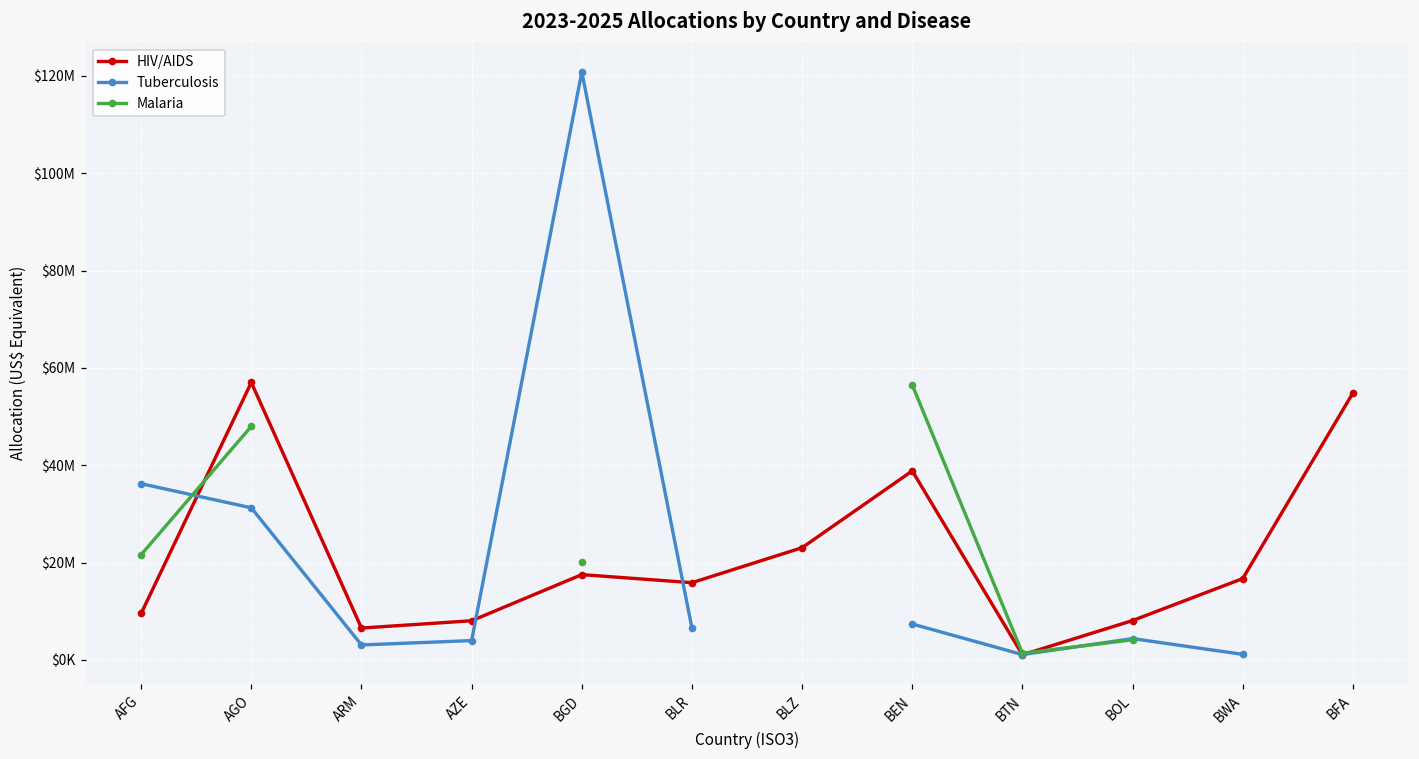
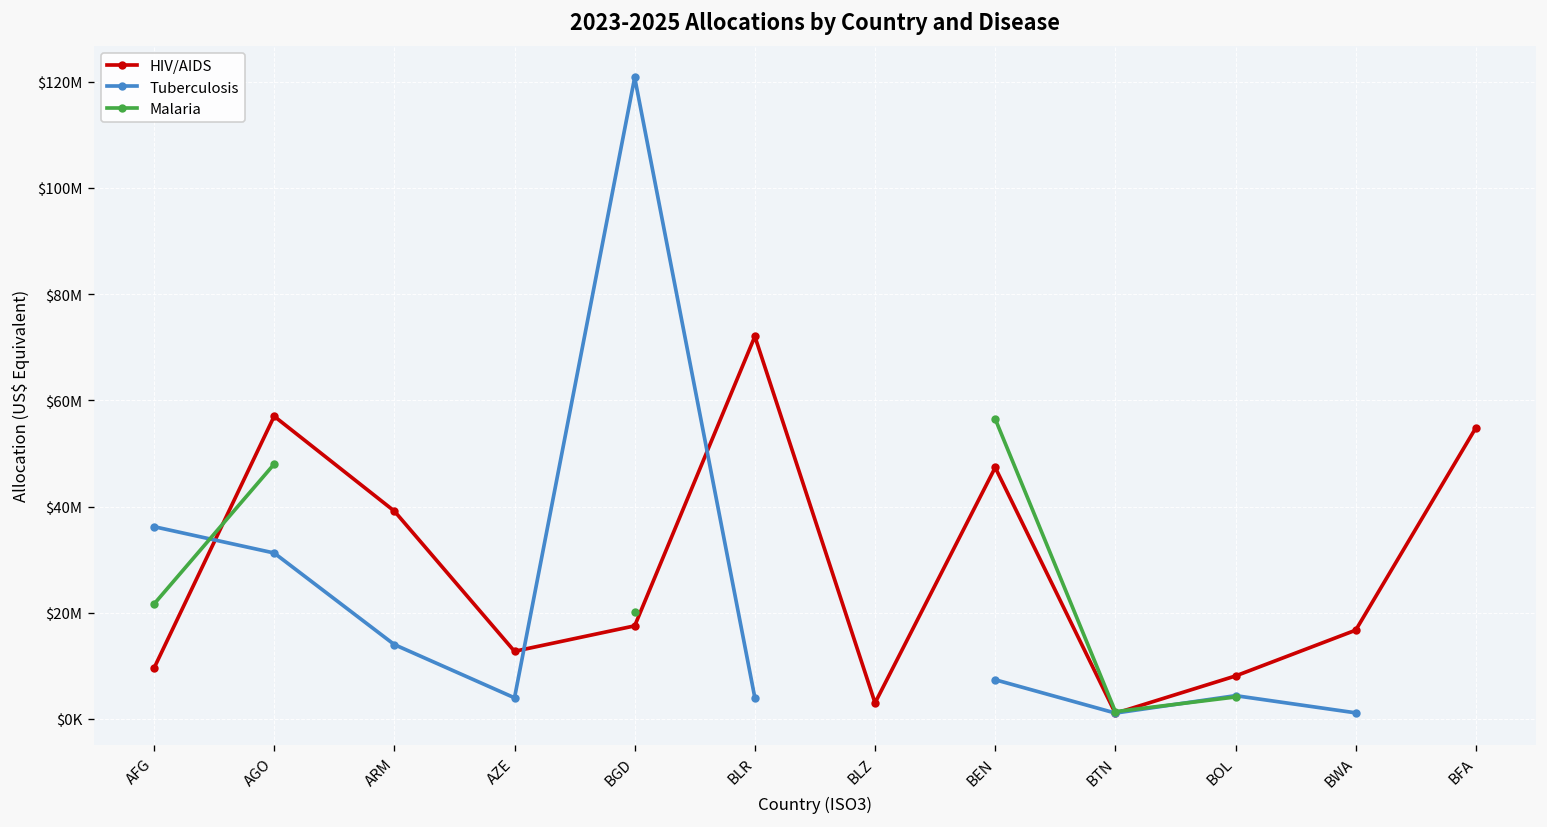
  {
    "HIV/AIDS": {
      "AFG": "$10000000",
      "AGO": "$57000000",
-     "ARM": "$7000000",
-     "AZE": "$8000000",
+     "ARM": "$39000000",
+     "AZE": "$13000000",
      "BGD": "$18000000",
-     "BLR": "$16000000",
-     "BLZ": "$23000000",
-     "BEN": "$39000000",
+     "BLR": "$72000000",
+     "BLZ": "$3000000",
+     "BEN": "$47000000",
      "BOL": "$8000000",
      "BWA": "$17000000",
      "BFA": "$55000000"
    },
    "Tuberculosis": {
      "AFG": "$36000000",
      "AGO": "$31000000",
-     "ARM": "$3000000",
+     "ARM": "$14000000",
      "AZE": "$4000000",
      "BGD": "$121000000",
-     "BLR": "$7000000",
+     "BLR": "$4000000",
      "BEN": "$7000000",
      "BWA": "$1000000"
    },
    "Malaria": {
      "AFG": "$22000000",
      "AGO": "$48000000",
      "BGD": "$20000000",
      "BEN": "$56000000"
    }
  }
